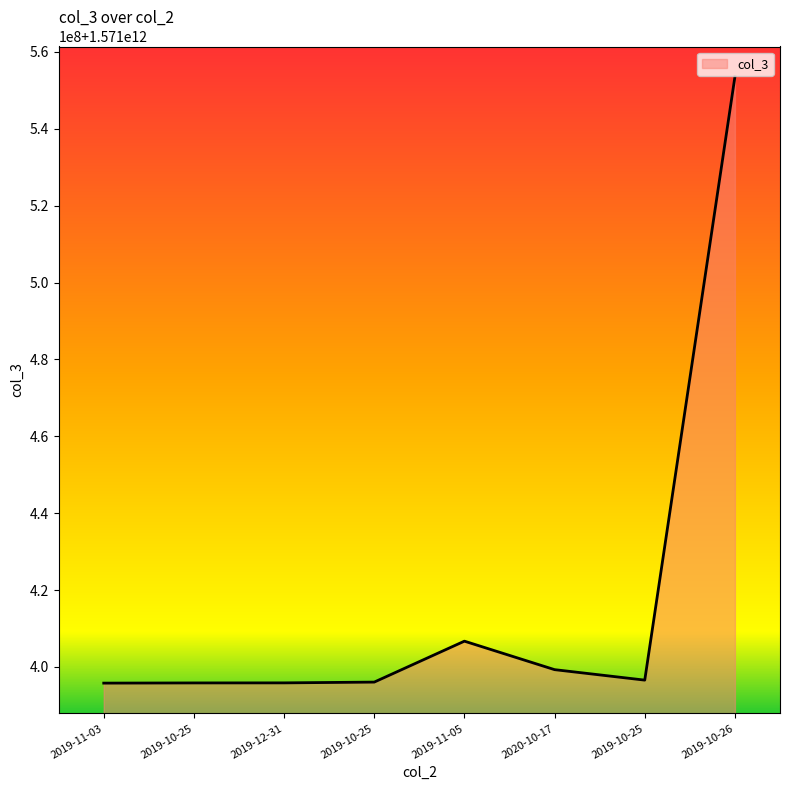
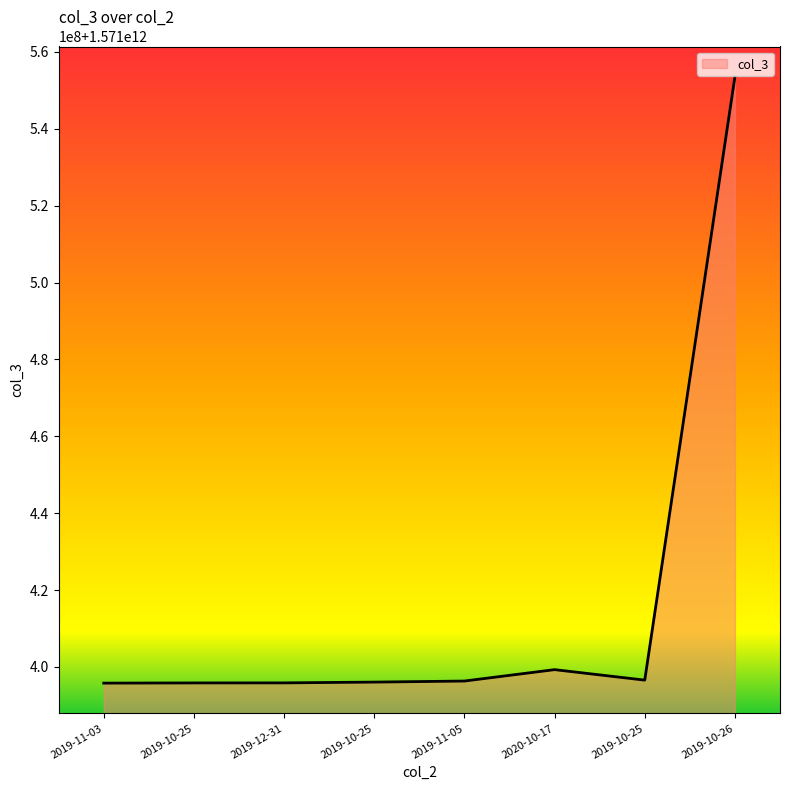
  {
    "2019-11-03": 1571396000000,
    "2019-12-31": 1571396000000,
-   "2019-11-05": 1571407000000,
+   "2019-11-05": 1571396000000,
    "2020-10-17": 1571399000000,
    "2019-10-26": 1571554000000
  }
